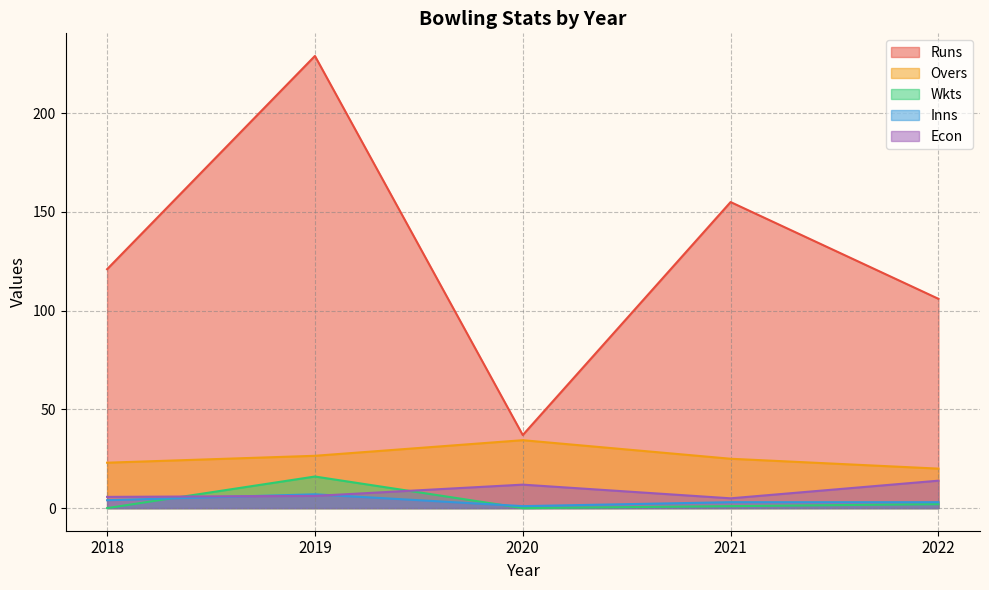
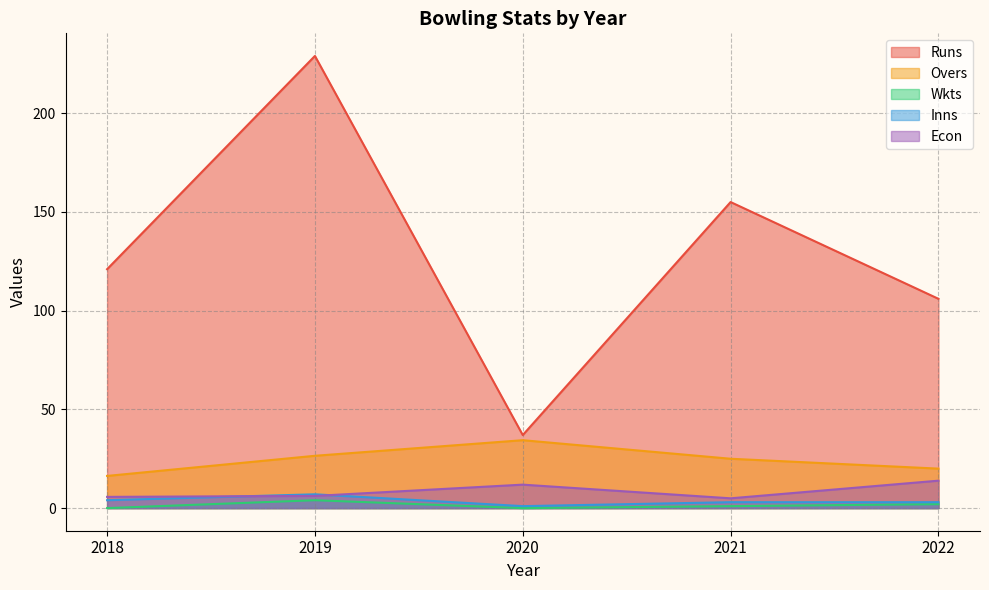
  {
    "Runs": {
      "2018": 121,
      "2019": 229,
      "2020": 37,
      "2021": 155,
      "2022": 106
    },
    "Overs": {
-     "2018": 23,
+     "2018": 16,
      "2019": 27,
      "2020": 34,
      "2021": 25,
      "2022": 20
    },
    "Wkts": {
      "2018": 0,
-     "2019": 16,
+     "2019": 4,
      "2021": 1
    },
    "Inns": {
      "2018": 4,
      "2021": 3
    },
    "Econ": {
      "2018": 6,
      "2020": 12,
      "2021": 5,
      "2022": 14
    }
  }
